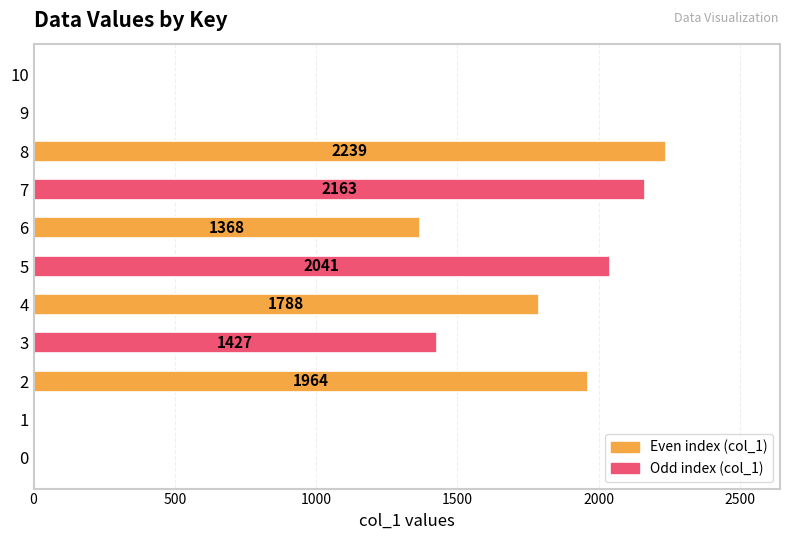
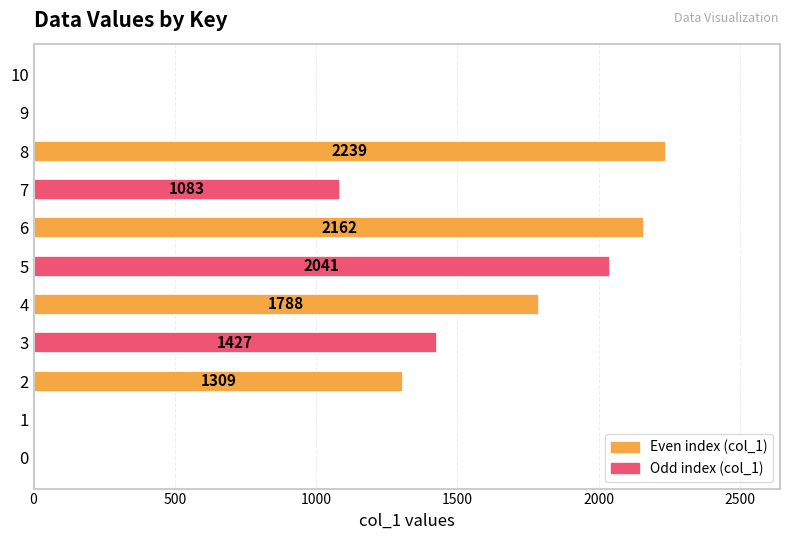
  {
    "8": 2239,
-   "7": 2163,
-   "6": 1368,
+   "7": 1083,
+   "6": 2162,
    "5": 2041,
    "4": 1788,
    "3": 1427,
-   "2": 1964
+   "2": 1309
  }
